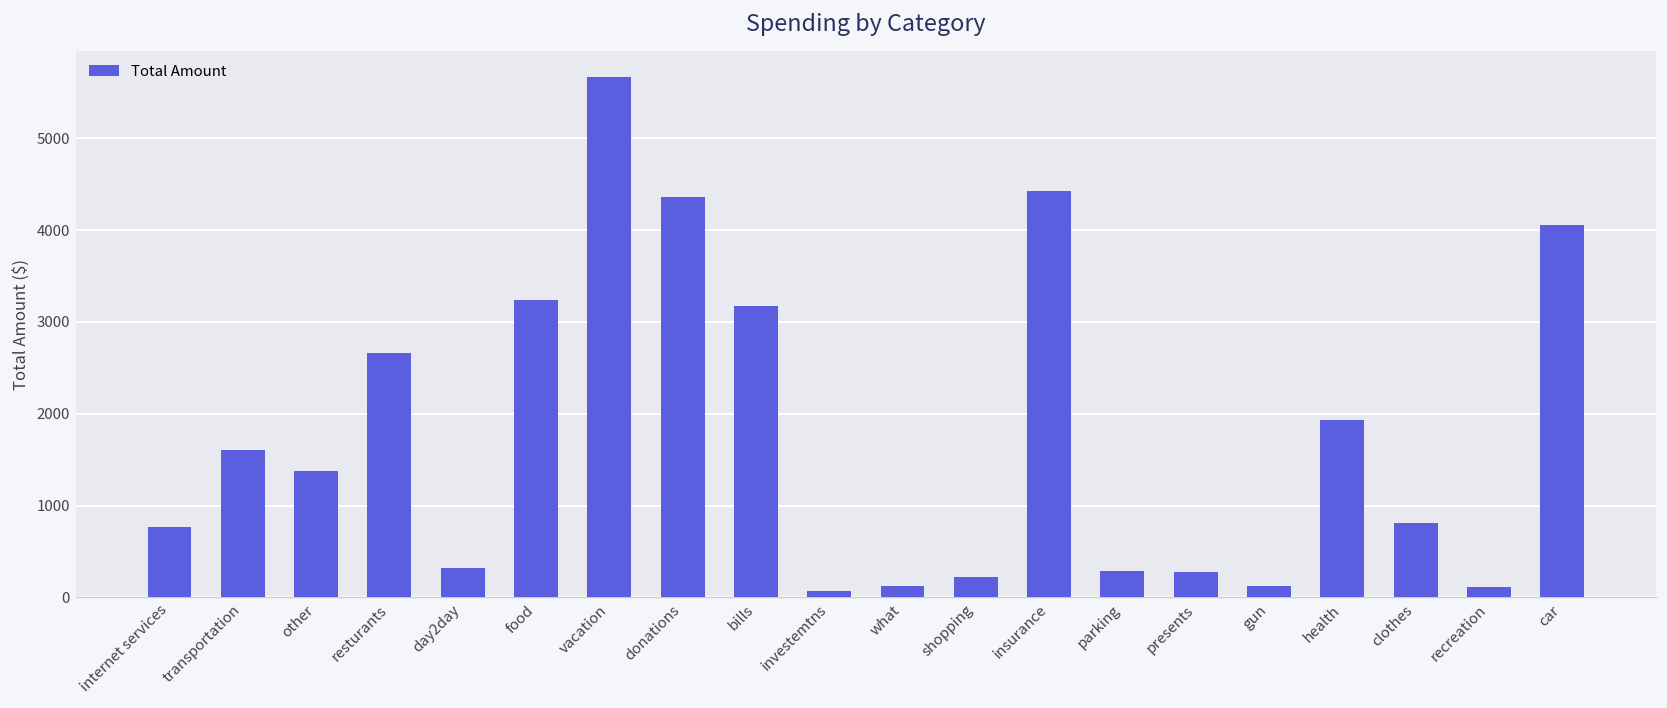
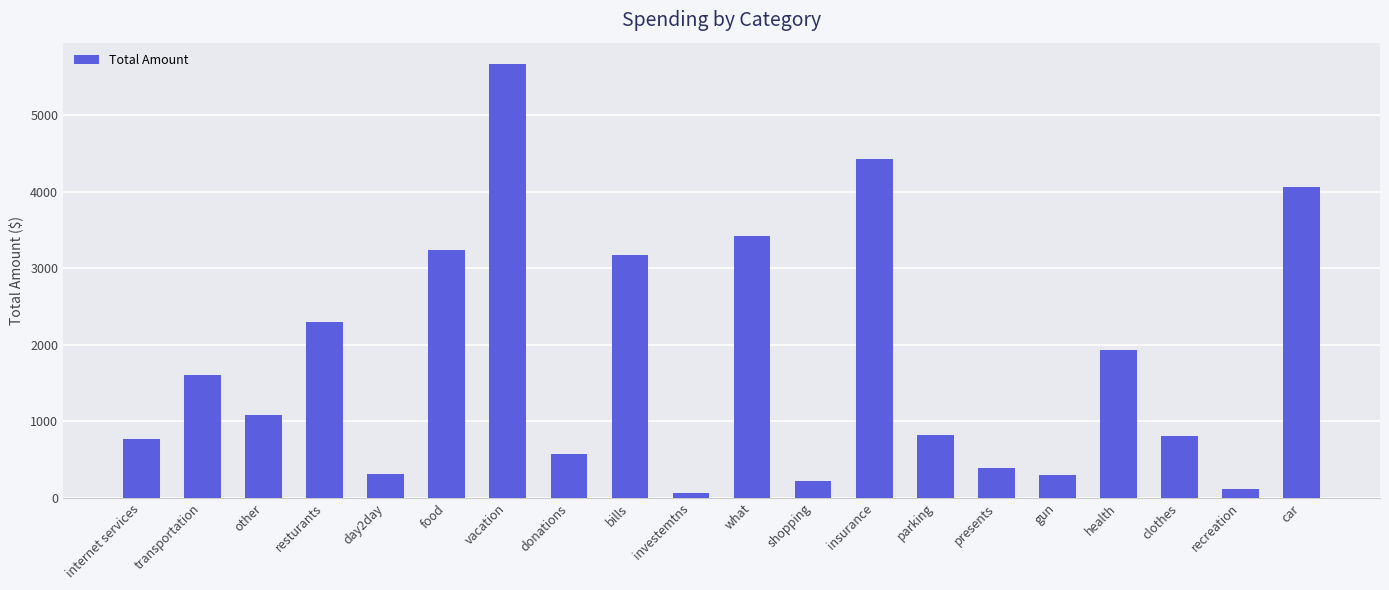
  {
    "internet services": 800,
    "transportation": 1600,
-   "other": 1400,
-   "resturants": 2700,
+   "other": 1100,
+   "resturants": 2300,
    "day2day": 300,
    "food": 3200,
    "vacation": 5700,
-   "donations": 4400,
+   "donations": 600,
    "bills": 3200,
    "investemtns": 100,
-   "what": 100,
+   "what": 3400,
    "shopping": 200,
    "insurance": 4400,
-   "parking": 300,
-   "presents": 300,
-   "gun": 100,
+   "parking": 800,
+   "presents": 400,
+   "gun": 300,
    "health": 1900,
    "clothes": 800,
    "recreation": 100,
    "car": 4100
  }
